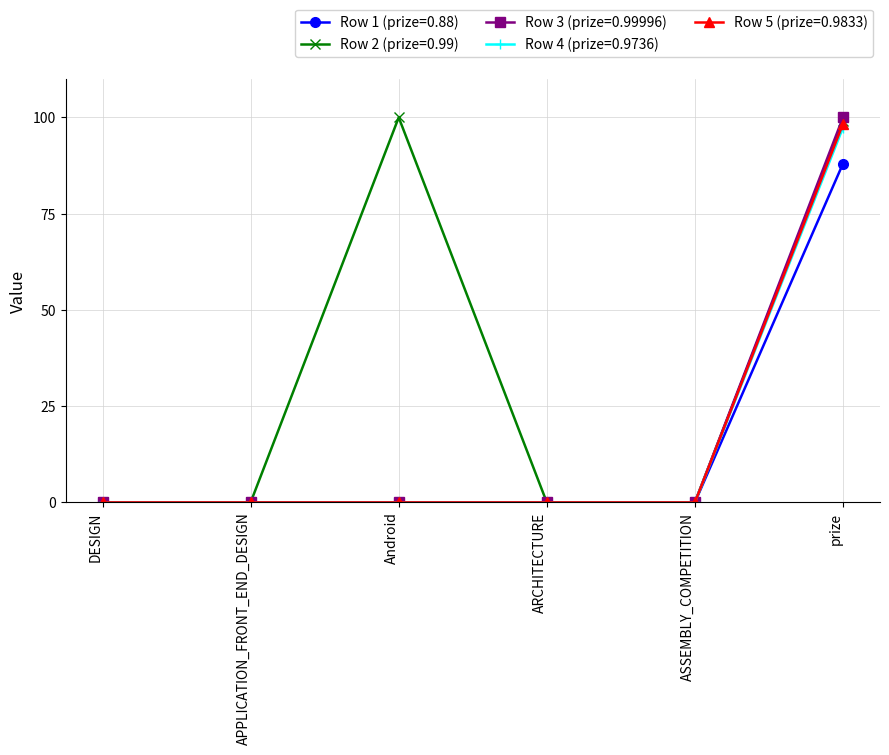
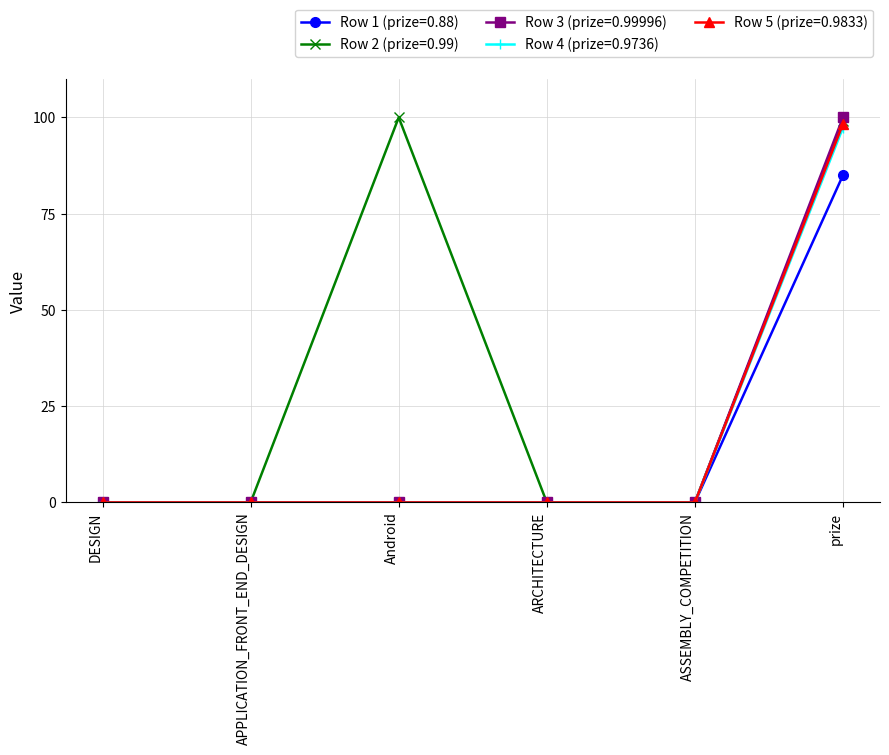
  {
    "Row 1 (prize=0.88)": {
-     "prize": 88
+     "prize": 85
    },
    "Row 2 (prize=0.99)": {
      "Android": 100,
      "prize": 99
    },
    "Row 3 (prize=0.99996)": {
      "prize": 100
    },
    "Row 4 (prize=0.9736)": {
      "prize": 97
    },
    "Row 5 (prize=0.9833)": {
      "prize": 98
    }
  }
